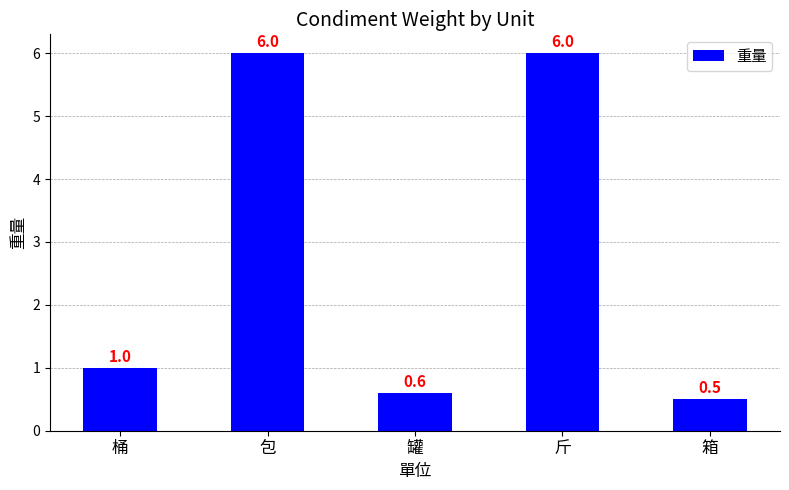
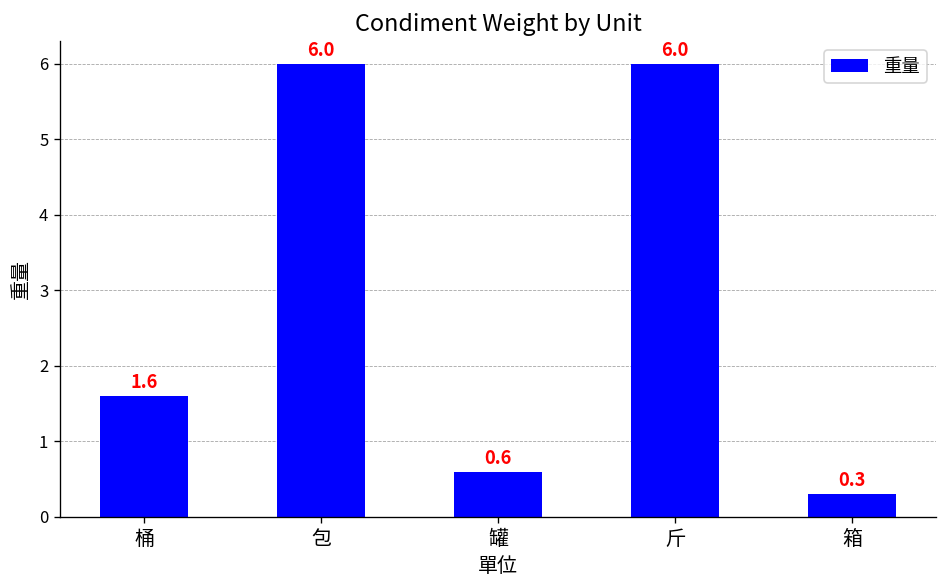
  {
-   "桶": 1.0,
+   "桶": 1.6,
    "包": 6.0,
    "罐": 0.6,
    "斤": 6.0,
-   "箱": 0.5
+   "箱": 0.3
  }
